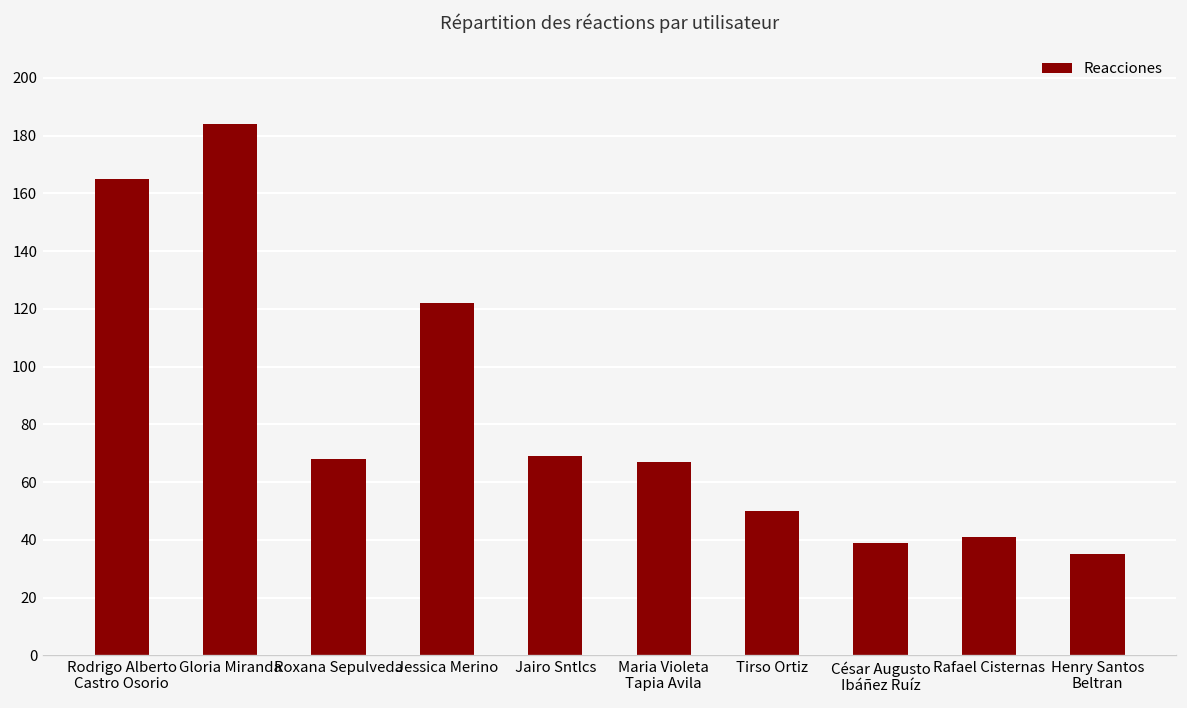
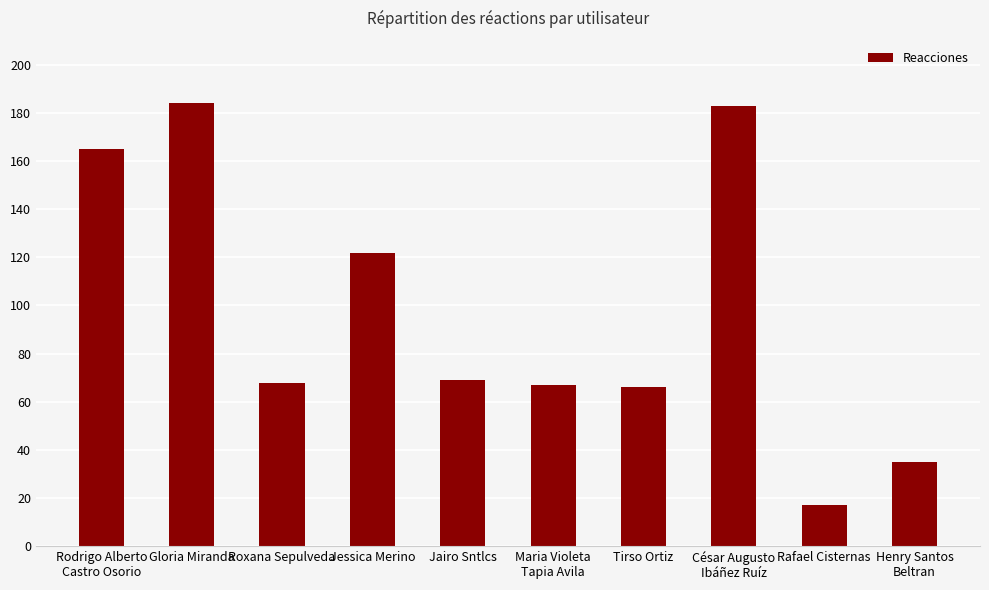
  {
    "Rodrigo Alberto Castro Osorio": 165,
    "Gloria Miranda": 184,
    "Roxana Sepulveda": 68,
    "Jessica Merino": 122,
    "Jairo Sntlcs": 69,
    "Maria Violeta Tapia Avila": 67,
-   "Tirso Ortiz": 50,
-   "César Augusto Ibáñez Ruíz": 39,
-   "Rafael Cisternas": 41,
+   "Tirso Ortiz": 66,
+   "César Augusto Ibáñez Ruíz": 183,
+   "Rafael Cisternas": 17,
    "Henry Santos Beltran": 35
  }
